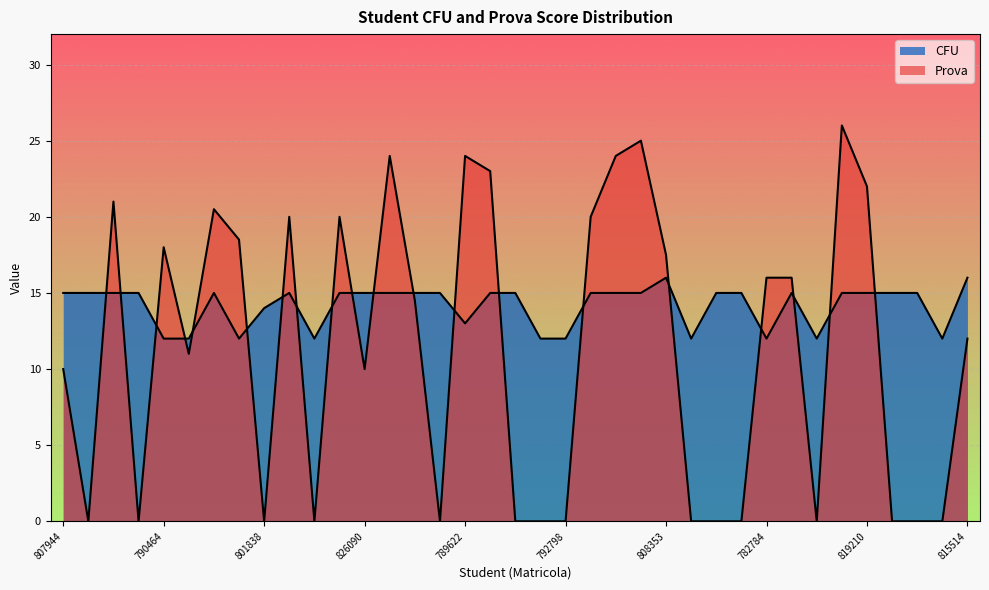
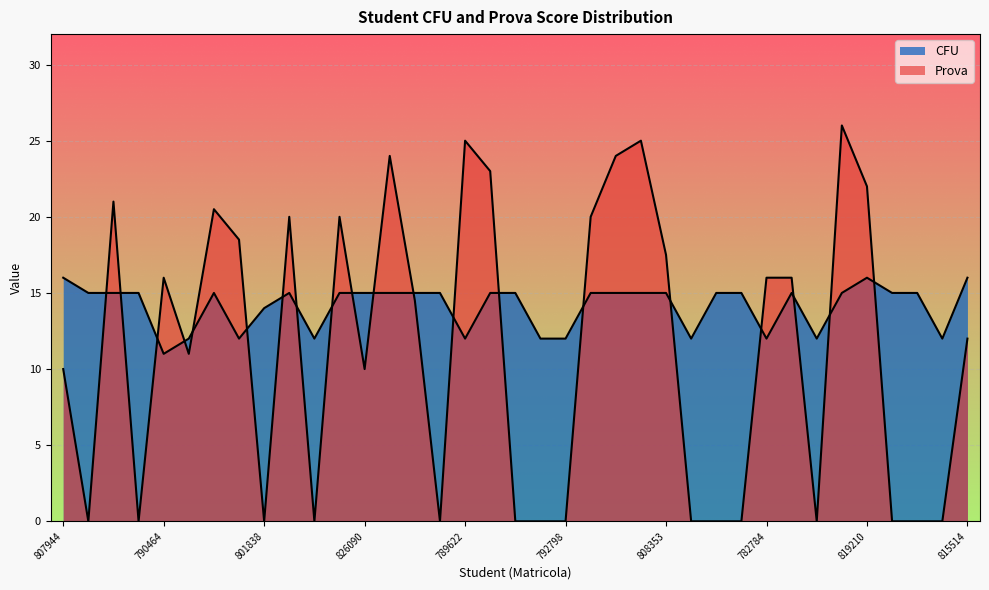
  {
    "CFU": {
-     "807944": 15,
-     "790464": 12,
+     "807944": 16,
+     "790464": 11,
      "801838": 14,
      "826090": 15,
-     "789622": 13,
+     "789622": 12,
      "792798": 12,
-     "808353": 16,
+     "808353": 15,
      "782784": 12,
-     "819210": 15,
+     "819210": 16,
      "815514": 16
    },
    "Prova": {
      "807944": 10,
-     "790464": 18,
+     "790464": 16,
      "801838": 0,
      "826090": 10,
-     "789622": 24,
+     "789622": 25,
      "792798": 0,
      "808353": 17.5,
      "782784": 16,
      "819210": 22,
      "815514": 12
    }
  }
